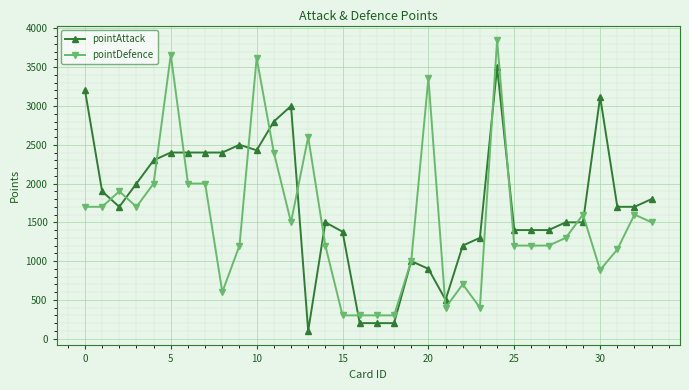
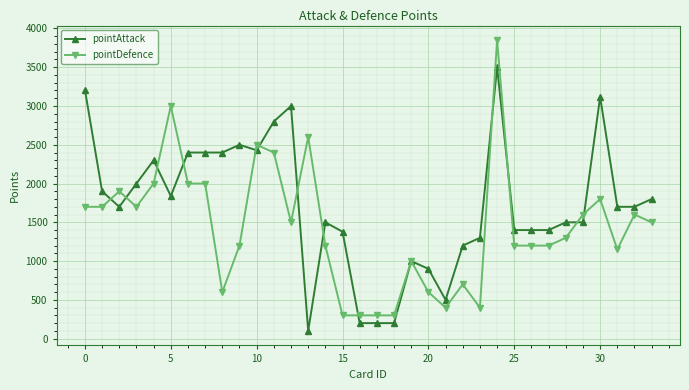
  {
    "pointAttack": {
      "0": 3200,
-     "5": 2400,
+     "5": 1800,
      "10": 2400,
      "15": 1400,
      "20": 900,
      "25": 1400,
      "30": 3100
    },
    "pointDefence": {
      "0": 1700,
-     "5": 3700,
-     "10": 3600,
+     "5": 3000,
+     "10": 2500,
      "15": 300,
-     "20": 3400,
+     "20": 600,
      "25": 1200,
-     "30": 900
+     "30": 1800
    }
  }
